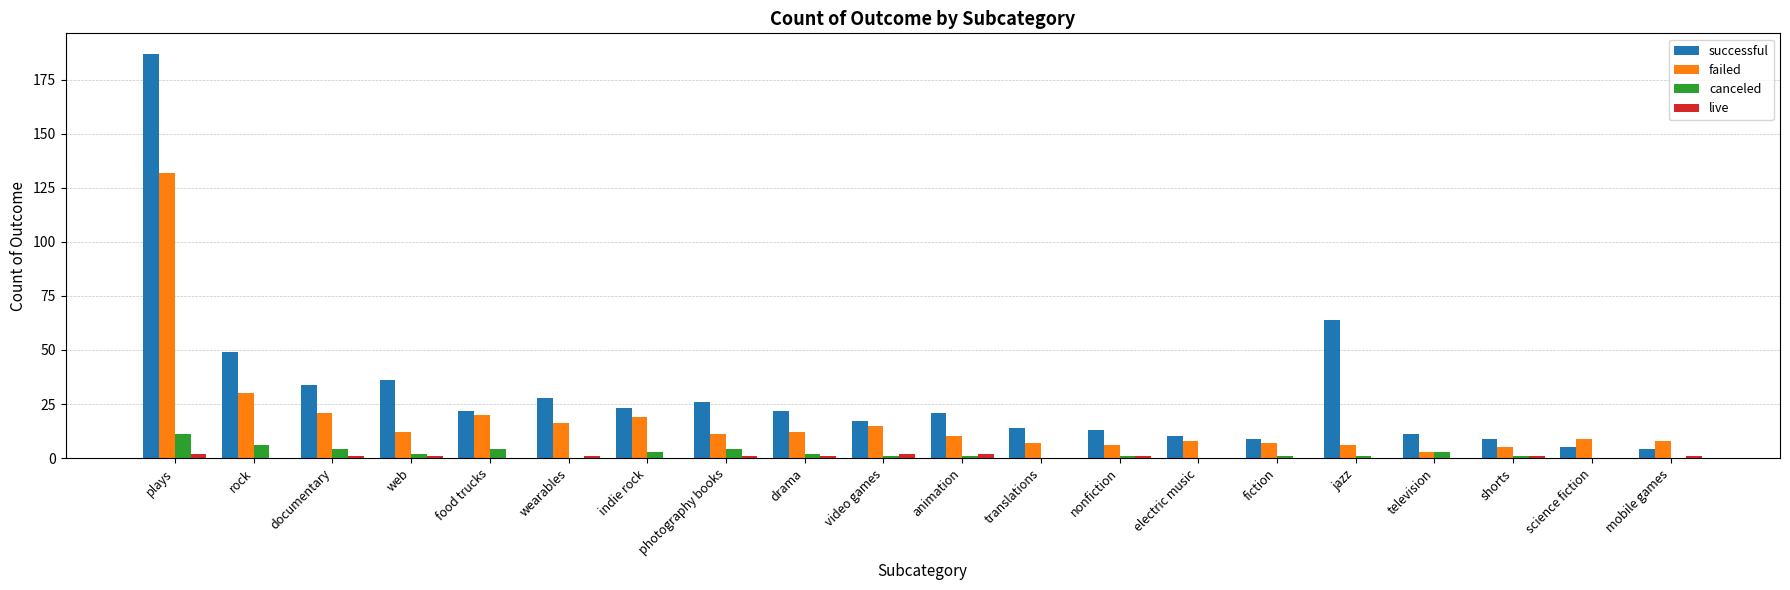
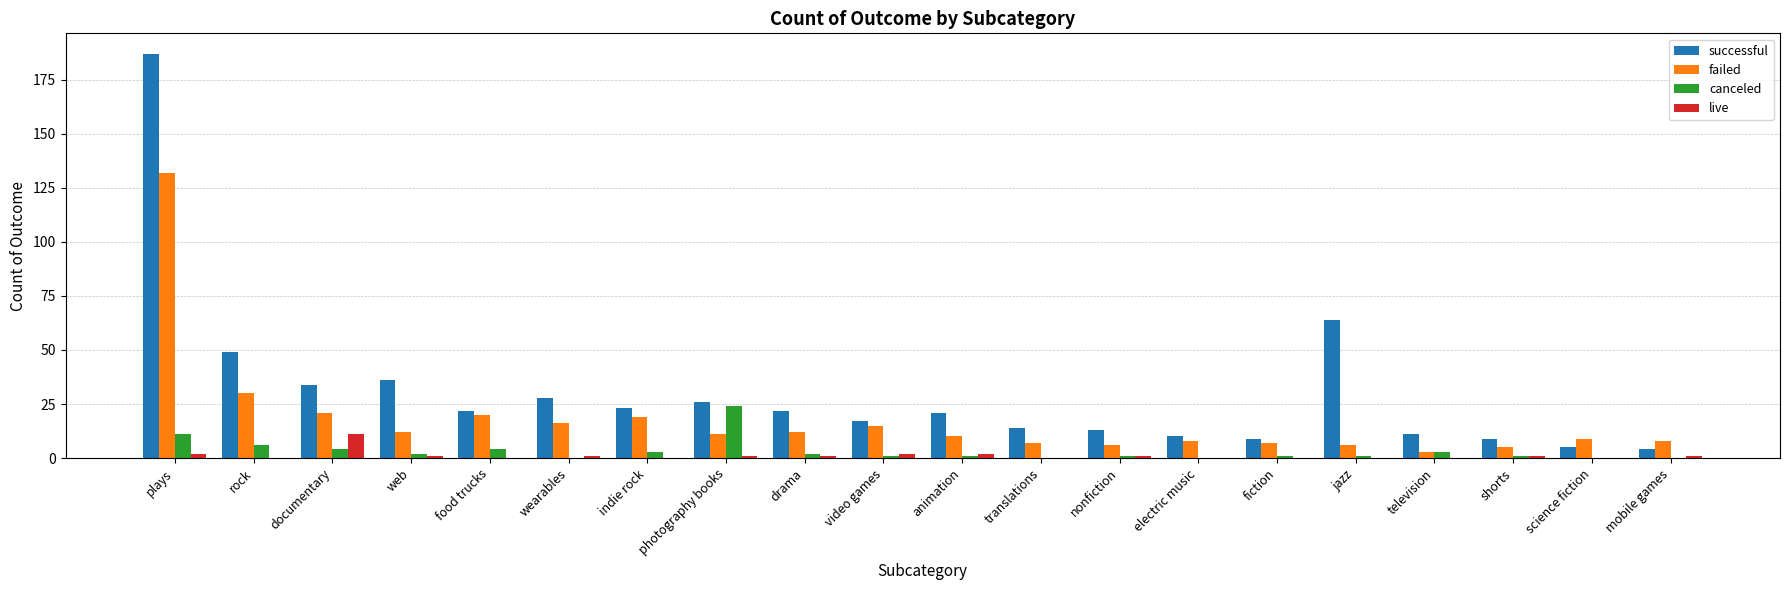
  {
    "successful": {
      "plays": 187,
      "rock": 49,
      "documentary": 34,
      "web": 36,
      "food trucks": 22,
      "wearables": 28,
      "indie rock": 23,
      "photography books": 26,
      "drama": 22,
      "video games": 17,
      "animation": 21,
      "translations": 14,
      "nonfiction": 13,
      "electric music": 10,
      "fiction": 9,
      "jazz": 64,
      "television": 11,
      "shorts": 9,
      "science fiction": 5,
      "mobile games": 4
    },
    "failed": {
      "plays": 132,
      "rock": 30,
      "documentary": 21,
      "web": 12,
      "food trucks": 20,
      "wearables": 16,
      "indie rock": 19,
      "photography books": 11,
      "drama": 12,
      "video games": 15,
      "animation": 10,
      "translations": 7,
      "nonfiction": 6,
      "electric music": 8,
      "fiction": 7,
      "jazz": 6,
      "television": 3,
      "shorts": 5,
      "science fiction": 9,
      "mobile games": 8
    },
    "canceled": {
      "plays": 11,
      "rock": 6,
      "documentary": 4,
      "web": 2,
      "food trucks": 4,
      "wearables": 0,
      "indie rock": 3,
-     "photography books": 4,
+     "photography books": 24,
      "drama": 2,
      "translations": 0,
      "electric music": 0,
      "television": 3,
      "science fiction": 0,
      "mobile games": 0
    },
    "live": {
      "plays": 2,
      "rock": 0,
-     "documentary": 1,
+     "documentary": 11,
      "food trucks": 0,
      "indie rock": 0,
      "video games": 2,
      "animation": 2,
      "translations": 0,
      "electric music": 0,
      "fiction": 0,
      "jazz": 0,
      "television": 0,
      "science fiction": 0
    }
  }
